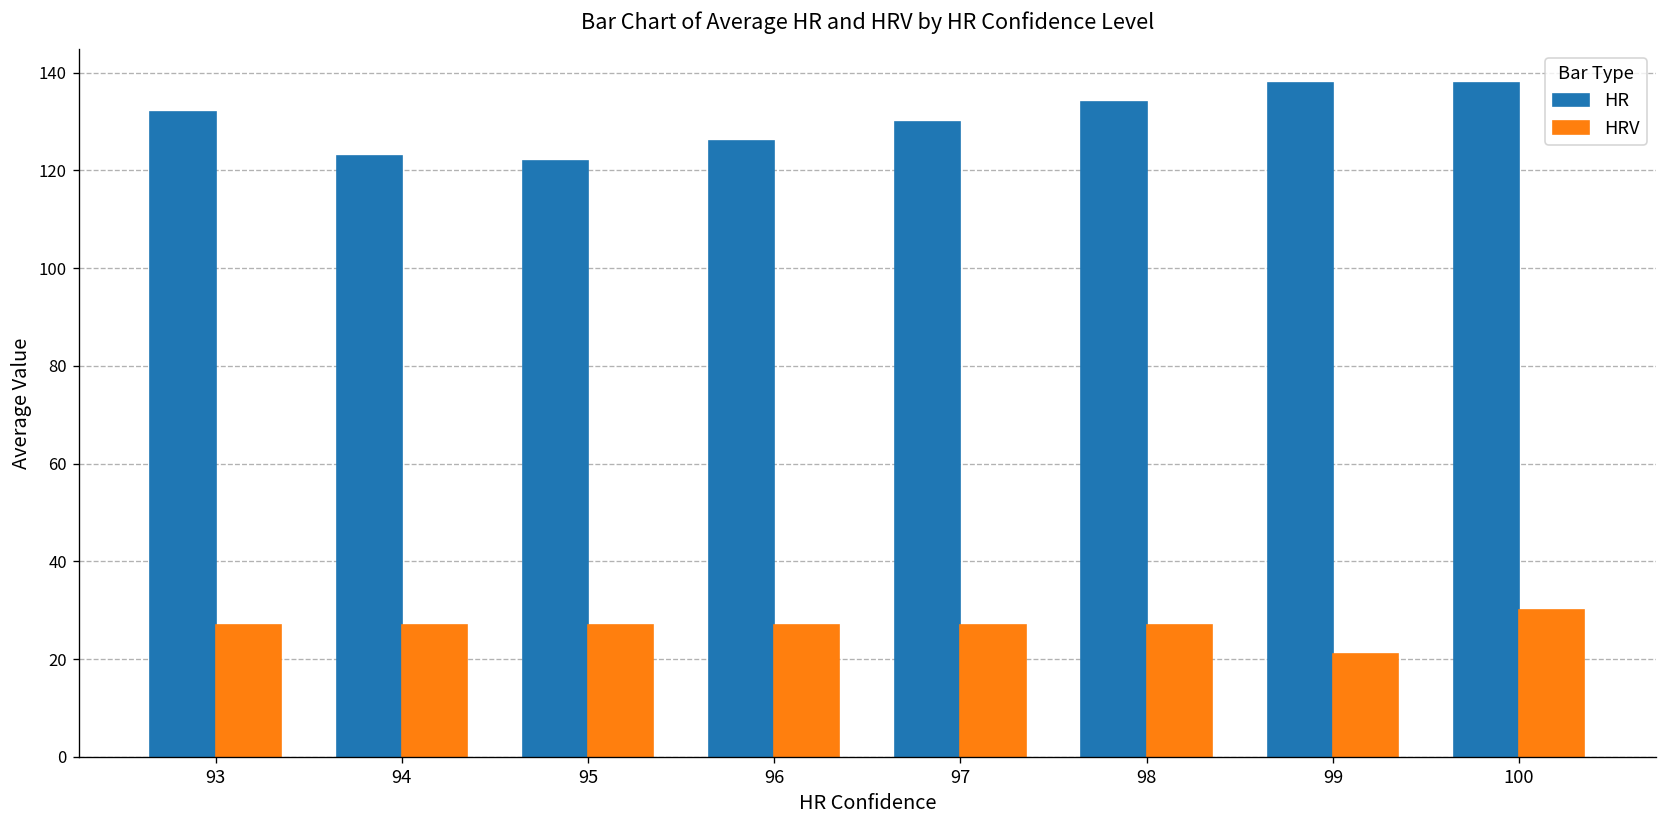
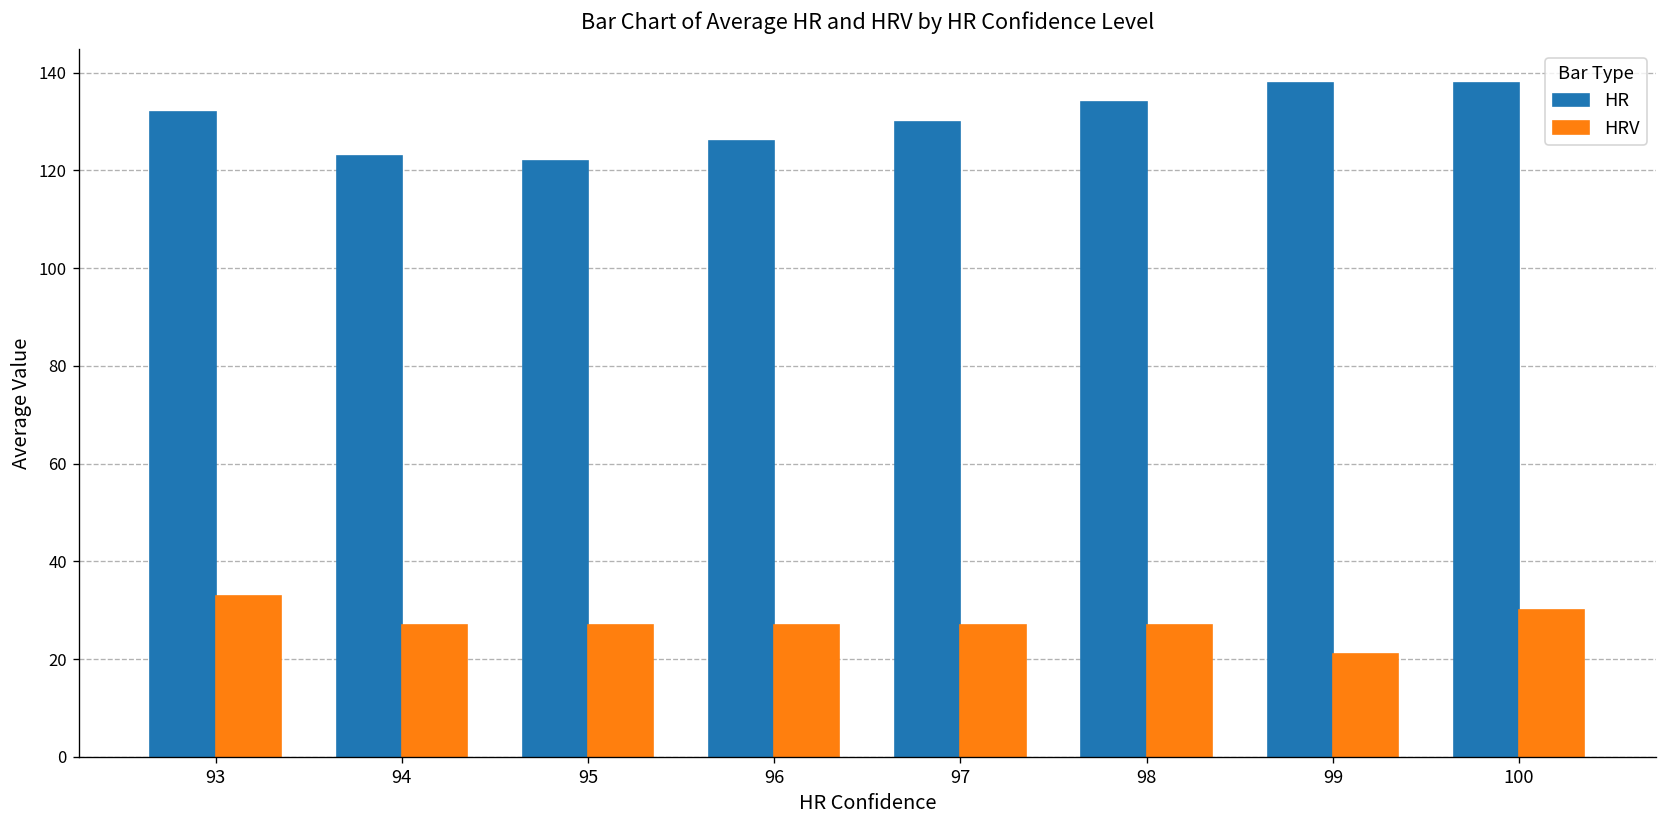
  {
    "HR": {
      "93": 132,
      "94": 123,
      "95": 122,
      "96": 126,
      "97": 130,
      "98": 134,
      "99": 138,
      "100": 138
    },
    "HRV": {
-     "93": 27,
+     "93": 33,
      "94": 27,
      "95": 27,
      "96": 27,
      "97": 27,
      "98": 27,
      "99": 21,
      "100": 30
    }
  }
